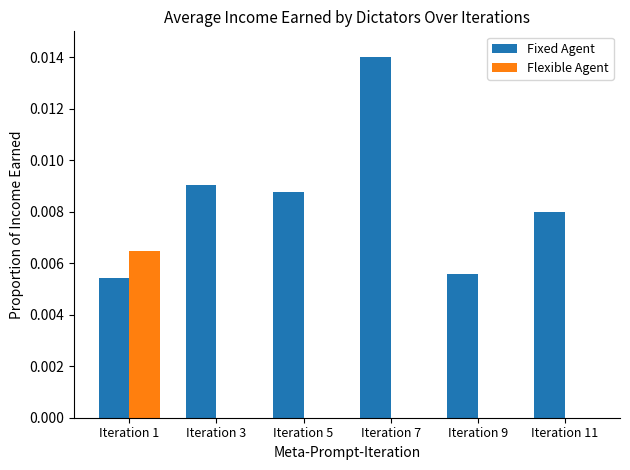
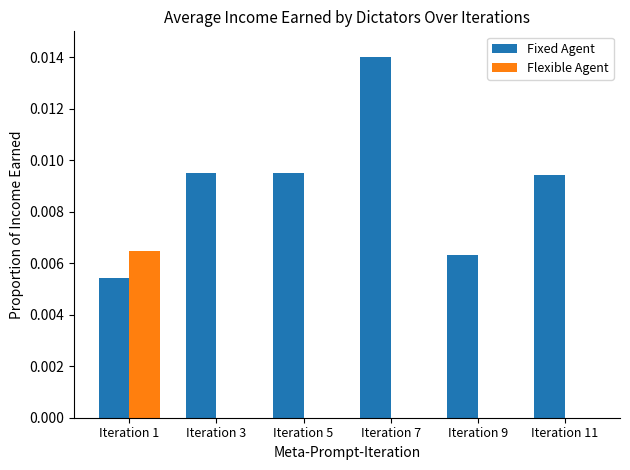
  {
    "Fixed Agent": {
      "Iteration 1": 0.0054,
-     "Iteration 3": 0.0090,
-     "Iteration 5": 0.0088,
+     "Iteration 3": 0.0095,
+     "Iteration 5": 0.0095,
      "Iteration 7": 0.0140,
-     "Iteration 9": 0.0056,
-     "Iteration 11": 0.0080
+     "Iteration 9": 0.0063,
+     "Iteration 11": 0.0094
    },
    "Flexible Agent": {
      "Iteration 1": 0.0065,
      "Iteration 3": 0.0000,
      "Iteration 5": 0.0000,
      "Iteration 7": 0.0000,
      "Iteration 9": 0.0000,
      "Iteration 11": 0.0000
    }
  }
